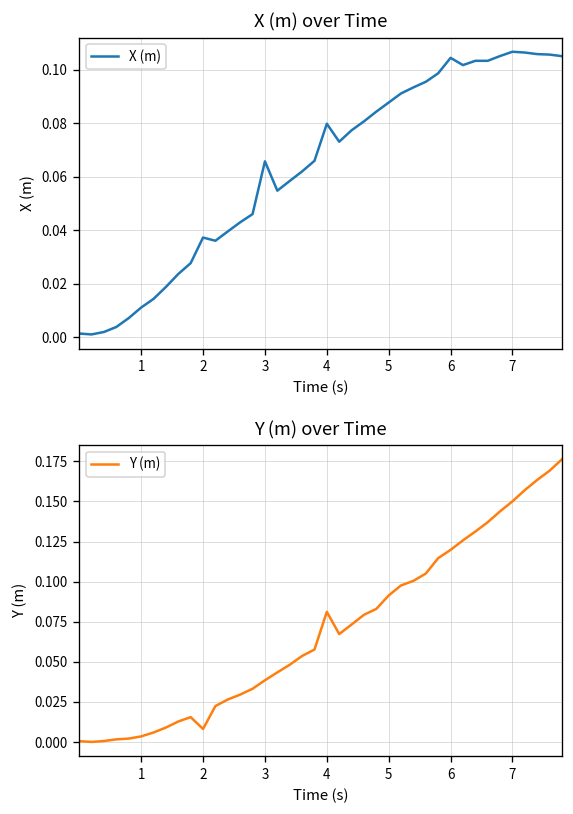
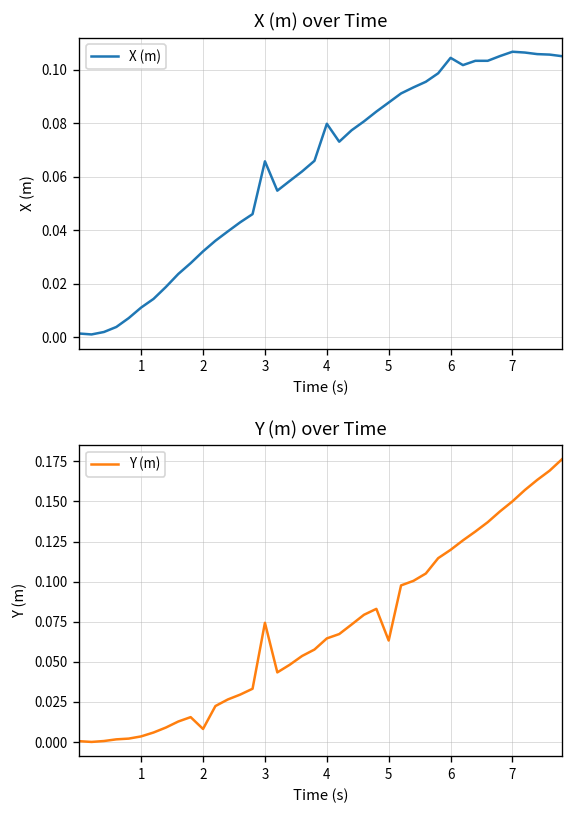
  {
    "X (m) over Time": {
      "1": 0.011,
-     "2": 0.037,
+     "2": 0.032,
      "3": 0.066,
      "4": 0.080,
      "5": 0.088,
      "6": 0.104,
      "7": 0.107
    },
    "Y (m) over Time": {
      "1": 0.003,
      "2": 0.008,
-     "3": 0.038,
-     "4": 0.081,
-     "5": 0.091,
+     "3": 0.074,
+     "4": 0.065,
+     "5": 0.063,
      "6": 0.120,
      "7": 0.150
    }
  }
